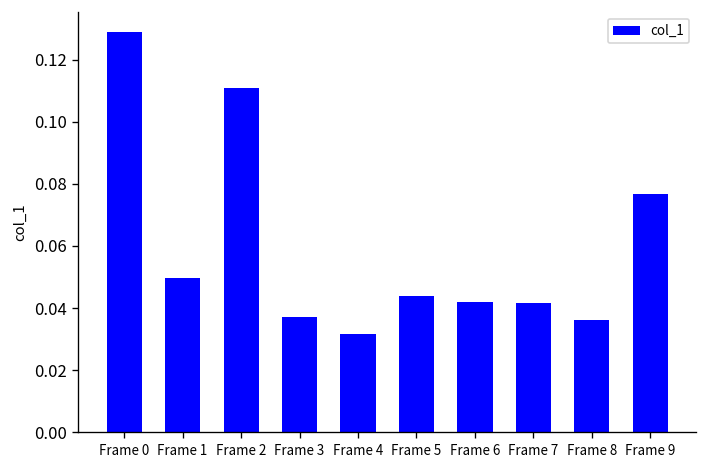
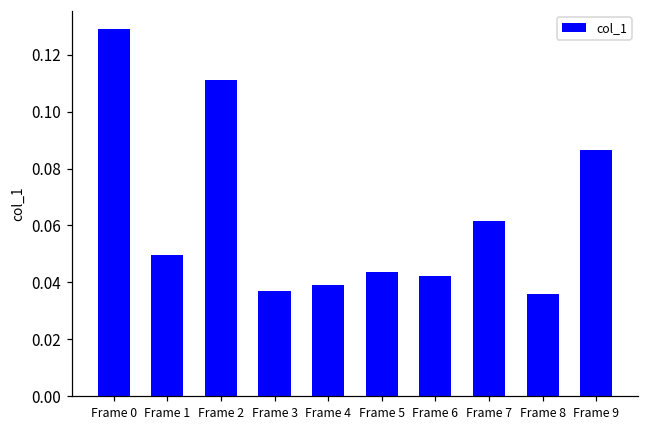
  {
    "Frame 0": 0.129,
    "Frame 1": 0.050,
    "Frame 2": 0.111,
    "Frame 3": 0.037,
-   "Frame 4": 0.032,
+   "Frame 4": 0.039,
    "Frame 5": 0.044,
    "Frame 6": 0.042,
-   "Frame 7": 0.042,
+   "Frame 7": 0.061,
    "Frame 8": 0.036,
-   "Frame 9": 0.077
+   "Frame 9": 0.087
  }
